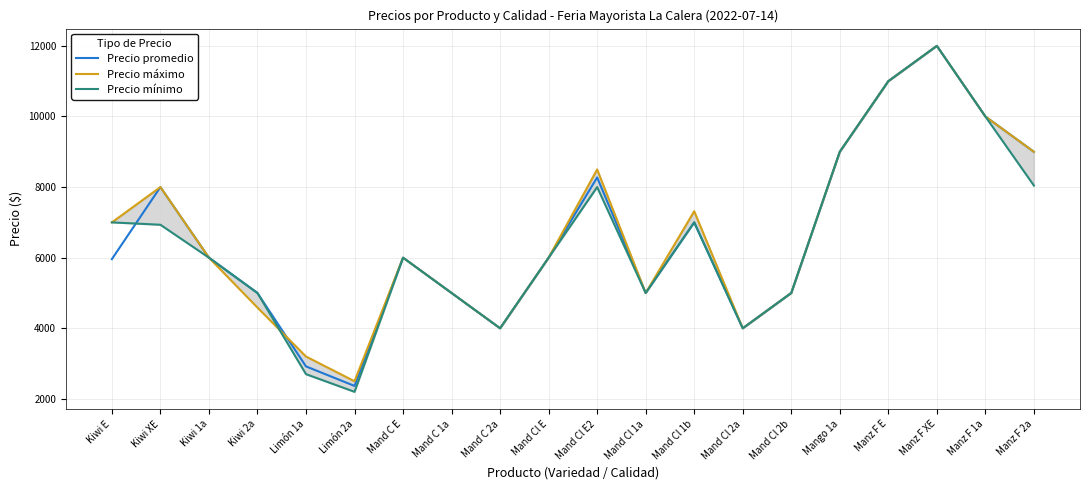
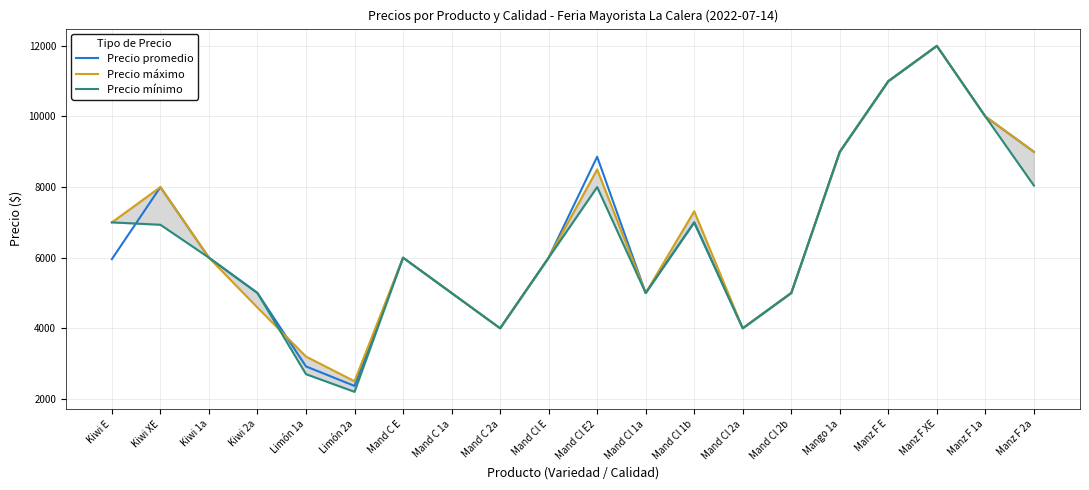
  {
    "Precio promedio": {
      "Kiwi E": 6000,
      "Limón 1a": 2900,
      "Limón 2a": 2400,
-     "Mand Cl E2": 8300
+     "Mand Cl E2": 8900
    },
    "Precio máximo": {
      "Kiwi 2a": 4600
    },
    "Precio mínimo": {
      "Kiwi XE": 6900,
      "Limón 1a": 2700,
      "Limón 2a": 2200,
      "Mand Cl E2": 8000,
      "Manz F 2a": 8000
    }
  }
